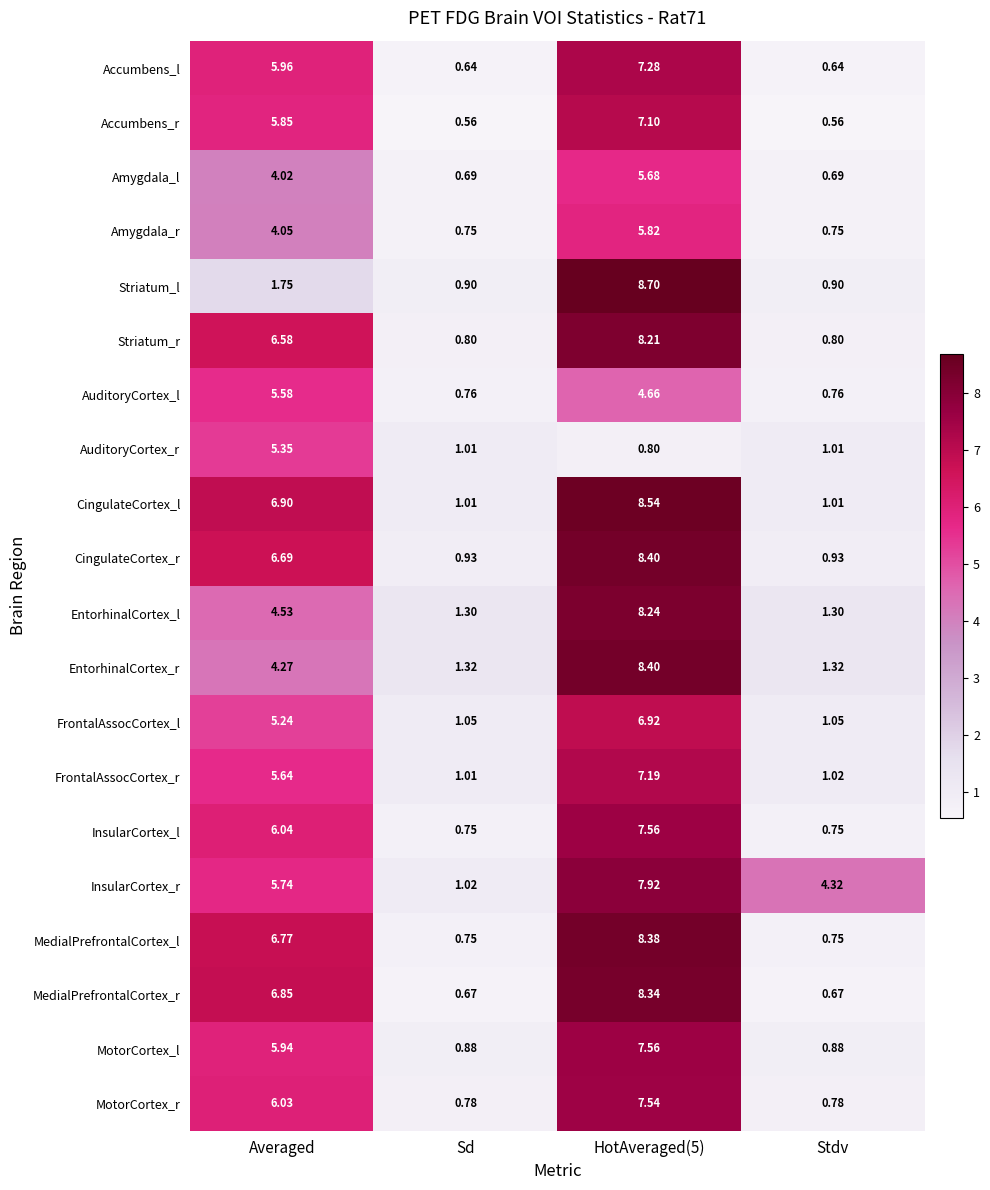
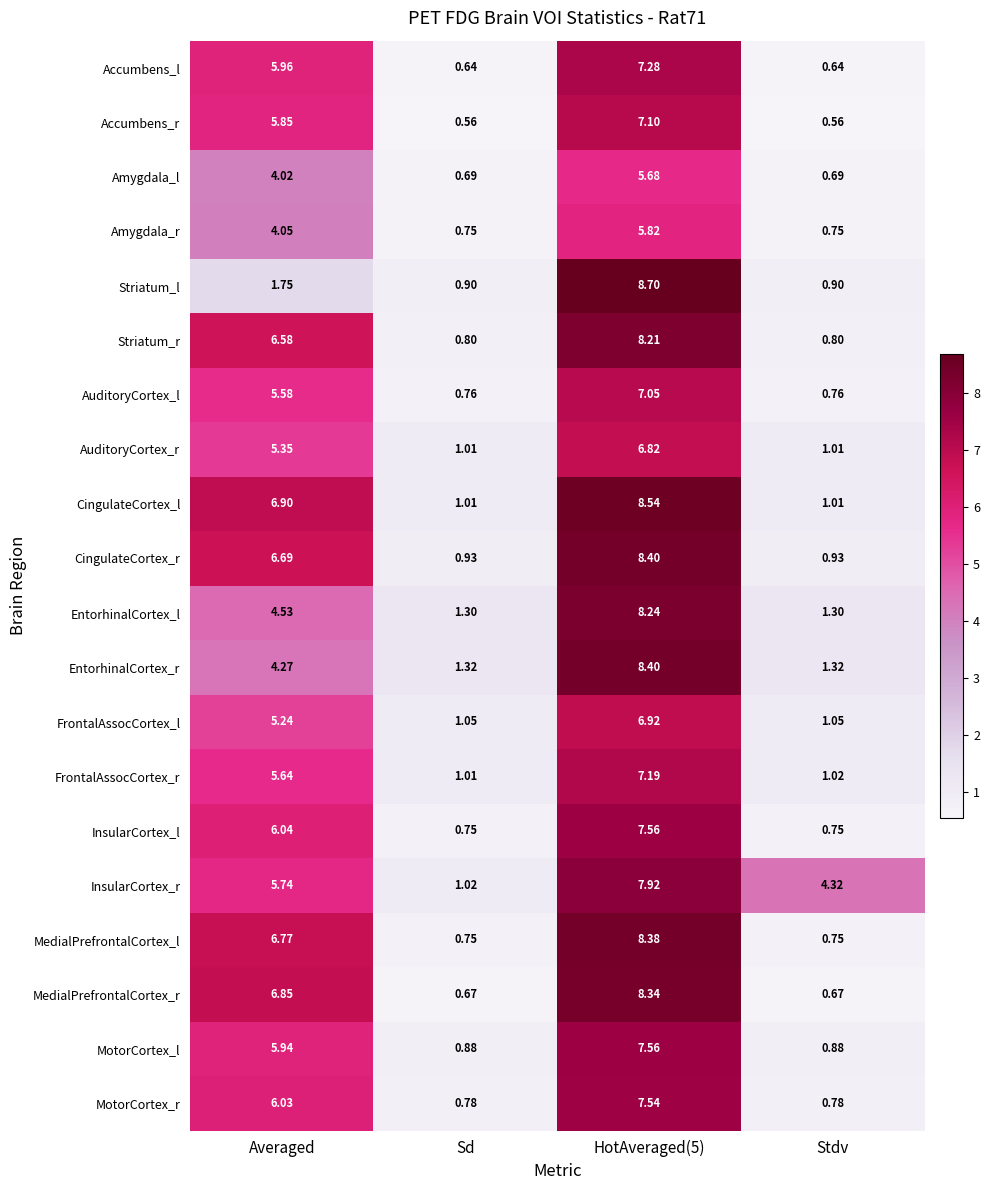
  {
    "Accumbens_l": {
      "Averaged": 5.96,
      "Sd": 0.64,
      "HotAveraged(5)": 7.28,
      "Stdv": 0.64
    },
    "Accumbens_r": {
      "Averaged": 5.85,
      "Sd": 0.56,
      "HotAveraged(5)": 7.10,
      "Stdv": 0.56
    },
    "Amygdala_l": {
      "Averaged": 4.02,
      "Sd": 0.69,
      "HotAveraged(5)": 5.68,
      "Stdv": 0.69
    },
    "Amygdala_r": {
      "Averaged": 4.05,
      "Sd": 0.75,
      "HotAveraged(5)": 5.82,
      "Stdv": 0.75
    },
    "Striatum_l": {
      "Averaged": 1.75,
      "Sd": 0.90,
      "HotAveraged(5)": 8.70,
      "Stdv": 0.90
    },
    "Striatum_r": {
      "Averaged": 6.58,
      "Sd": 0.80,
      "HotAveraged(5)": 8.21,
      "Stdv": 0.80
    },
    "AuditoryCortex_l": {
      "Averaged": 5.58,
      "Sd": 0.76,
-     "HotAveraged(5)": 4.66,
+     "HotAveraged(5)": 7.05,
      "Stdv": 0.76
    },
    "AuditoryCortex_r": {
      "Averaged": 5.35,
      "Sd": 1.01,
-     "HotAveraged(5)": 0.80,
+     "HotAveraged(5)": 6.82,
      "Stdv": 1.01
    },
    "CingulateCortex_l": {
      "Averaged": 6.90,
      "Sd": 1.01,
      "HotAveraged(5)": 8.54,
      "Stdv": 1.01
    },
    "CingulateCortex_r": {
      "Averaged": 6.69,
      "Sd": 0.93,
      "HotAveraged(5)": 8.40,
      "Stdv": 0.93
    },
    "EntorhinalCortex_l": {
      "Averaged": 4.53,
      "Sd": 1.30,
      "HotAveraged(5)": 8.24,
      "Stdv": 1.30
    },
    "EntorhinalCortex_r": {
      "Averaged": 4.27,
      "Sd": 1.32,
      "HotAveraged(5)": 8.40,
      "Stdv": 1.32
    },
    "FrontalAssocCortex_l": {
      "Averaged": 5.24,
      "Sd": 1.05,
      "HotAveraged(5)": 6.92,
      "Stdv": 1.05
    },
    "FrontalAssocCortex_r": {
      "Averaged": 5.64,
      "Sd": 1.01,
      "HotAveraged(5)": 7.19,
      "Stdv": 1.02
    },
    "InsularCortex_l": {
      "Averaged": 6.04,
      "Sd": 0.75,
      "HotAveraged(5)": 7.56,
      "Stdv": 0.75
    },
    "InsularCortex_r": {
      "Averaged": 5.74,
      "Sd": 1.02,
      "HotAveraged(5)": 7.92,
      "Stdv": 4.32
    },
    "MedialPrefrontalCortex_l": {
      "Averaged": 6.77,
      "Sd": 0.75,
      "HotAveraged(5)": 8.38,
      "Stdv": 0.75
    },
    "MedialPrefrontalCortex_r": {
      "Averaged": 6.85,
      "Sd": 0.67,
      "HotAveraged(5)": 8.34,
      "Stdv": 0.67
    },
    "MotorCortex_l": {
      "Averaged": 5.94,
      "Sd": 0.88,
      "HotAveraged(5)": 7.56,
      "Stdv": 0.88
    },
    "MotorCortex_r": {
      "Averaged": 6.03,
      "Sd": 0.78,
      "HotAveraged(5)": 7.54,
      "Stdv": 0.78
    }
  }
